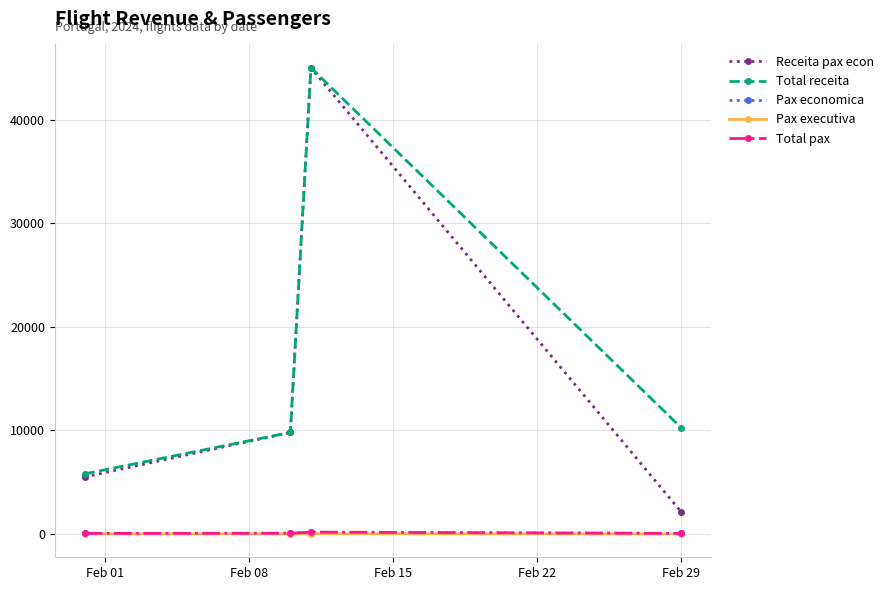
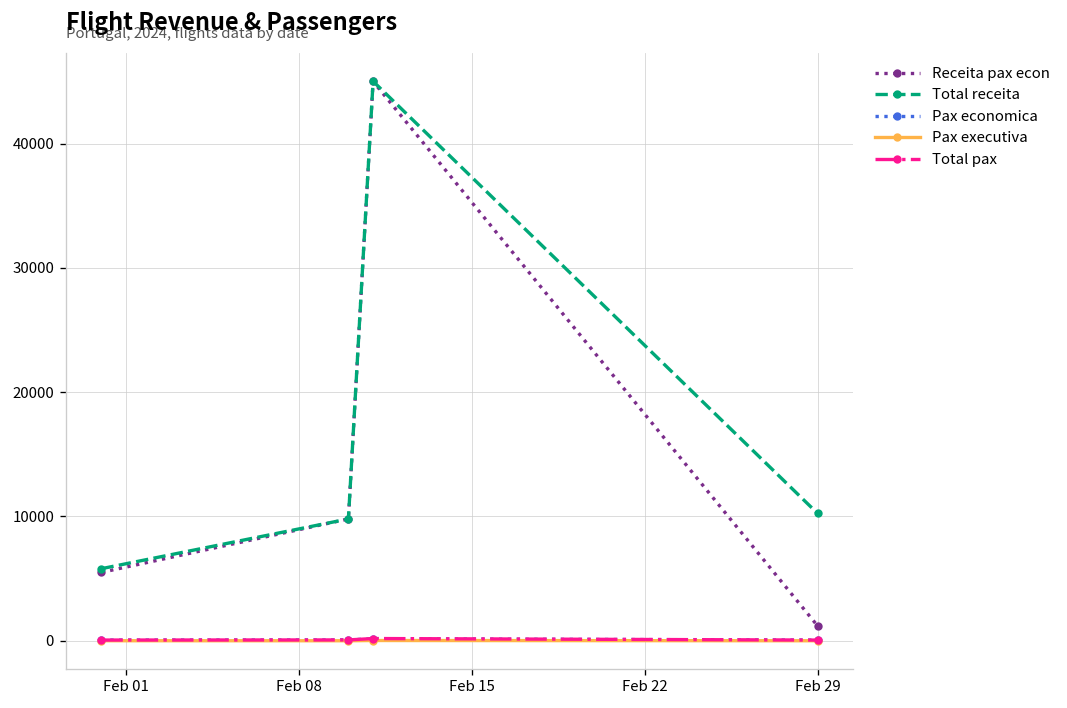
  {
    "Receita pax econ": {
-     "Feb 29": 2100
+     "Feb 29": 1200
    },
    "Total receita": {
      "Feb 29": 10200
    }
  }
